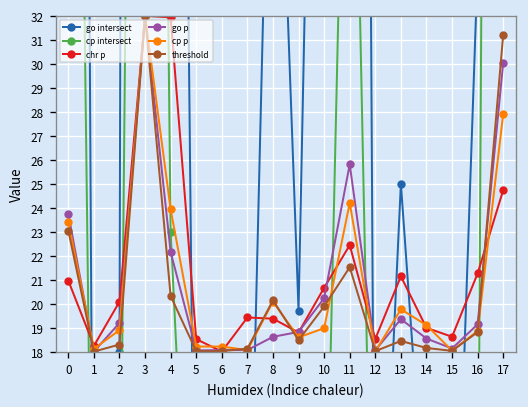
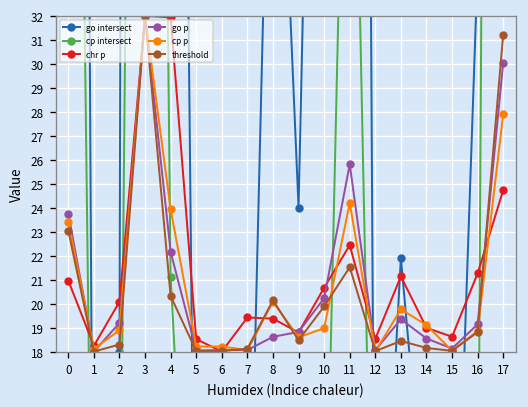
  {
    "go intersect": {
      "2": 18.0,
-     "9": 19.7,
-     "13": 25.0
+     "9": 24.0,
+     "13": 21.9
    },
    "cp intersect": {
-     "4": 23.0
+     "4": 21.1
    },
    "chr p": {
      "0": 21.0,
      "2": 20.1,
      "4": 31.9,
      "5": 18.5,
      "7": 19.4,
      "8": 19.4,
      "10": 20.7,
      "11": 22.4,
      "12": 18.5,
      "13": 21.1,
      "15": 18.6,
      "16": 21.3,
      "17": 24.7
    },
    "go p": {
      "0": 23.7,
      "2": 19.2,
      "4": 22.2,
      "8": 18.6,
      "10": 20.2,
      "11": 25.8,
      "13": 19.4,
      "14": 18.5,
      "16": 19.1,
      "17": 30.0
    },
    "cp p": {
      "0": 23.4,
      "2": 18.9,
      "4": 23.9,
      "5": 18.2,
      "6": 18.2,
      "10": 19.0,
      "11": 24.2,
      "13": 19.8,
      "17": 27.9
    },
    "threshold": {
      "0": 23.0,
      "2": 18.3,
      "4": 20.3,
      "10": 19.9,
      "11": 21.5,
      "13": 18.4,
      "14": 18.2,
      "17": 31.2
    }
  }
